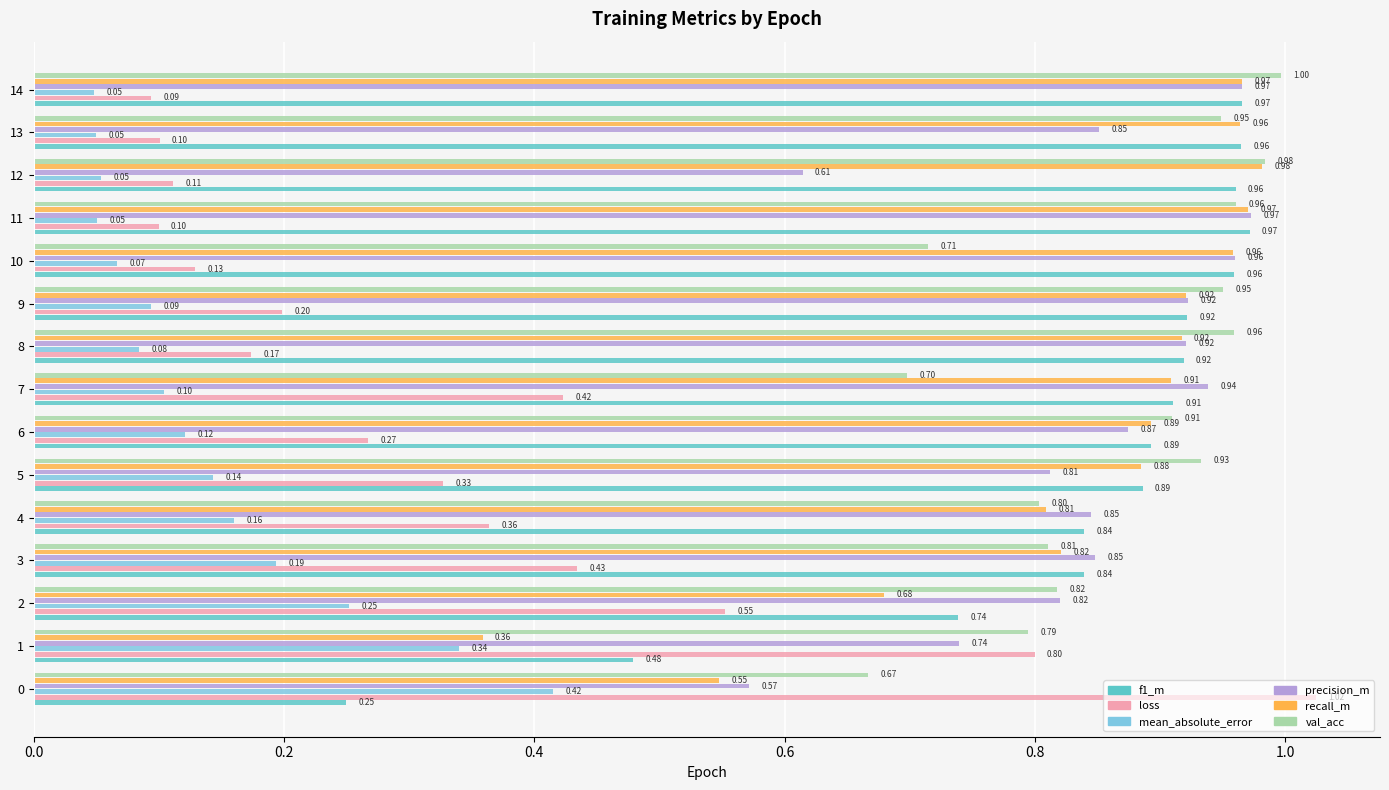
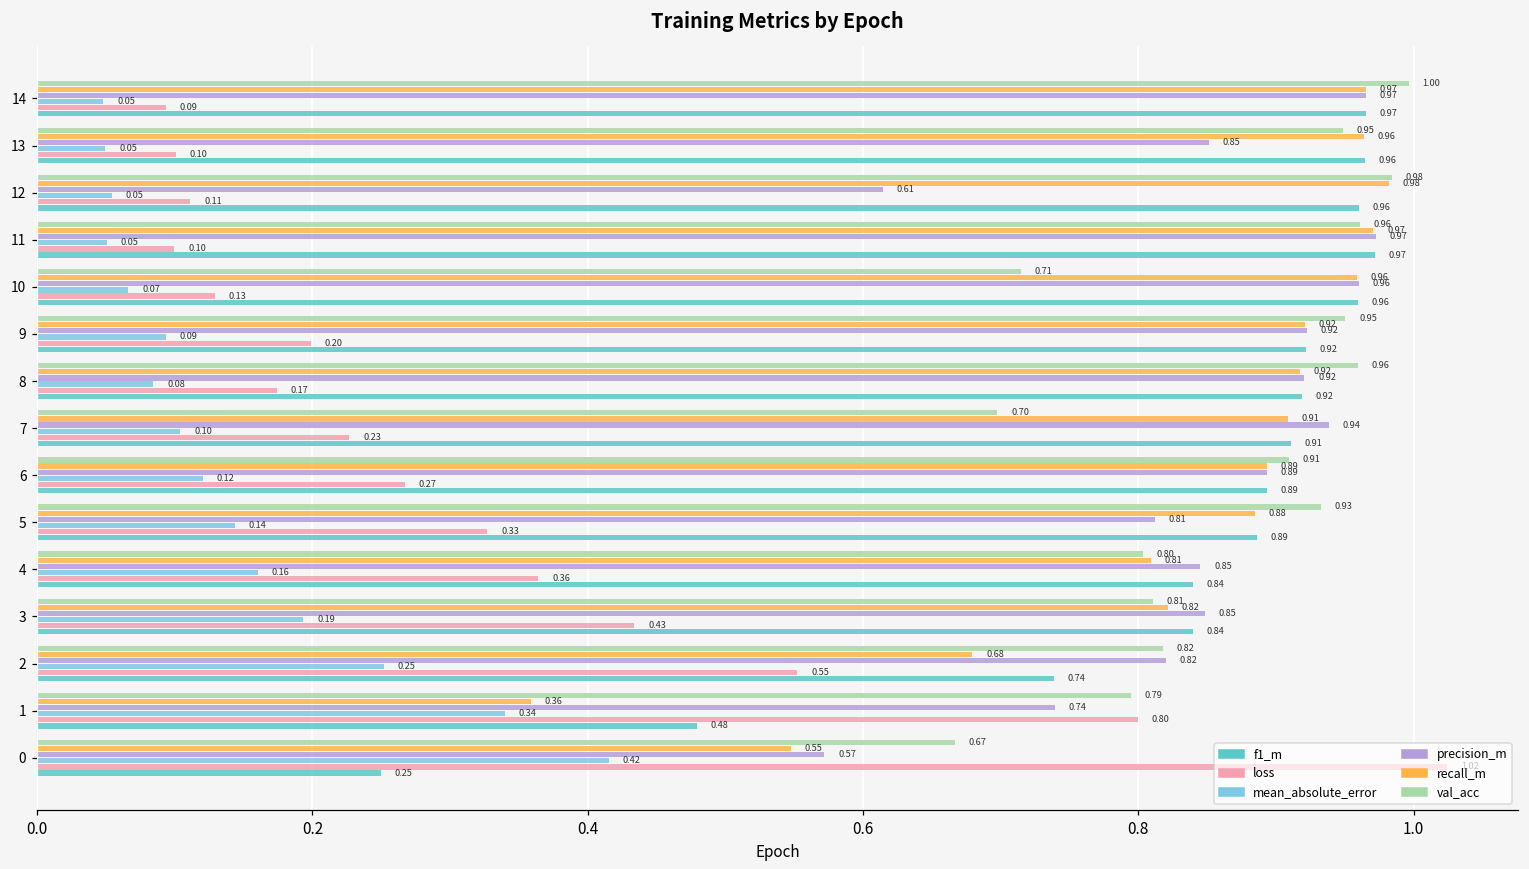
  {
    "loss": {
      "14": 0.09,
      "13": 0.10,
      "12": 0.11,
      "11": 0.10,
      "10": 0.13,
      "9": 0.20,
      "8": 0.17,
-     "7": 0.42,
+     "7": 0.23,
      "6": 0.27,
      "5": 0.33,
      "4": 0.36,
      "3": 0.43,
      "2": 0.55,
      "1": 0.80
    },
    "precision_m": {
      "13": 0.85,
      "12": 0.61,
      "7": 0.94,
-     "6": 0.87,
+     "6": 0.89,
      "5": 0.81,
      "4": 0.85,
      "3": 0.85,
      "2": 0.82,
      "1": 0.74,
      "0": 0.57
    },
    "recall_m": {
      "13": 0.96,
      "7": 0.91,
      "5": 0.88,
      "3": 0.82,
      "2": 0.68,
      "1": 0.36,
      "0": 0.55
    },
    "val_acc": {
      "14": 1.00,
      "13": 0.95,
      "11": 0.96,
      "10": 0.71,
      "9": 0.95,
      "8": 0.96,
      "7": 0.70,
      "6": 0.91,
      "5": 0.93,
      "3": 0.81,
      "2": 0.82,
      "1": 0.79,
      "0": 0.67
    }
  }
